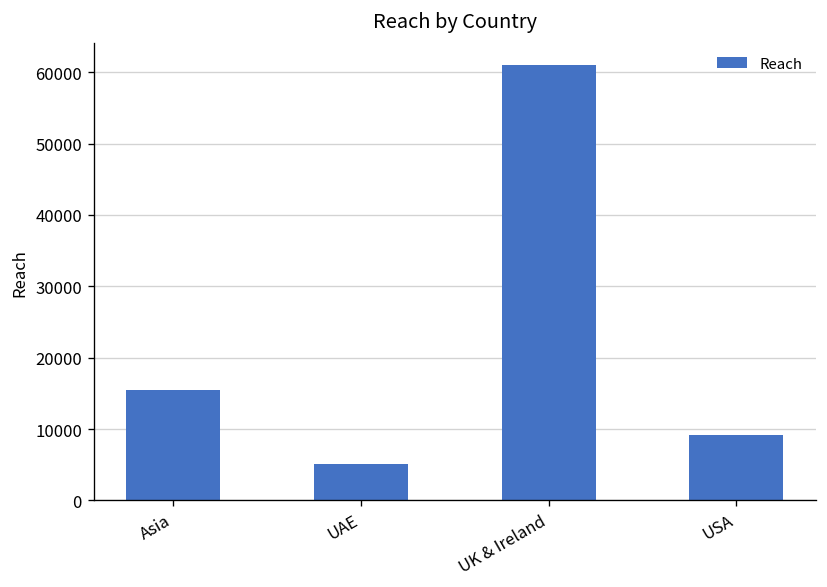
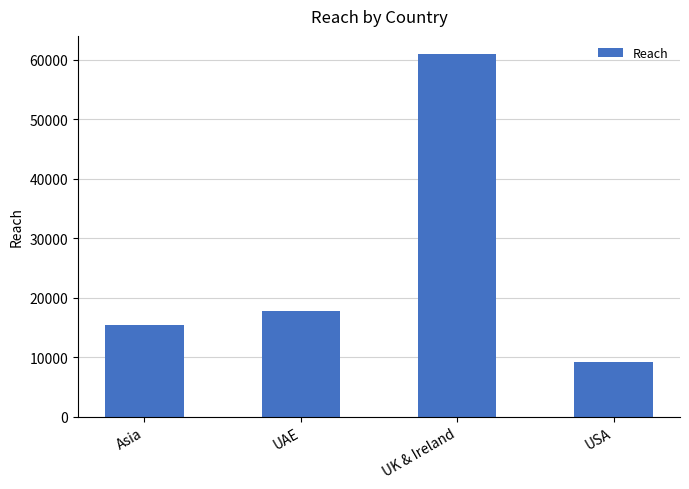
  {
    "Asia": 15000,
-   "UAE": 5000,
+   "UAE": 18000,
    "UK & Ireland": 61000,
    "USA": 9000
  }
